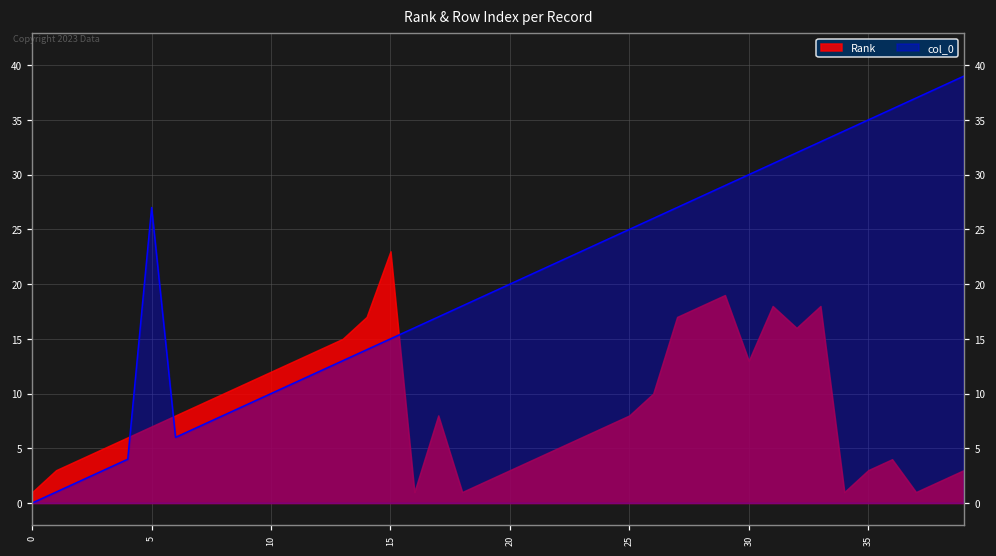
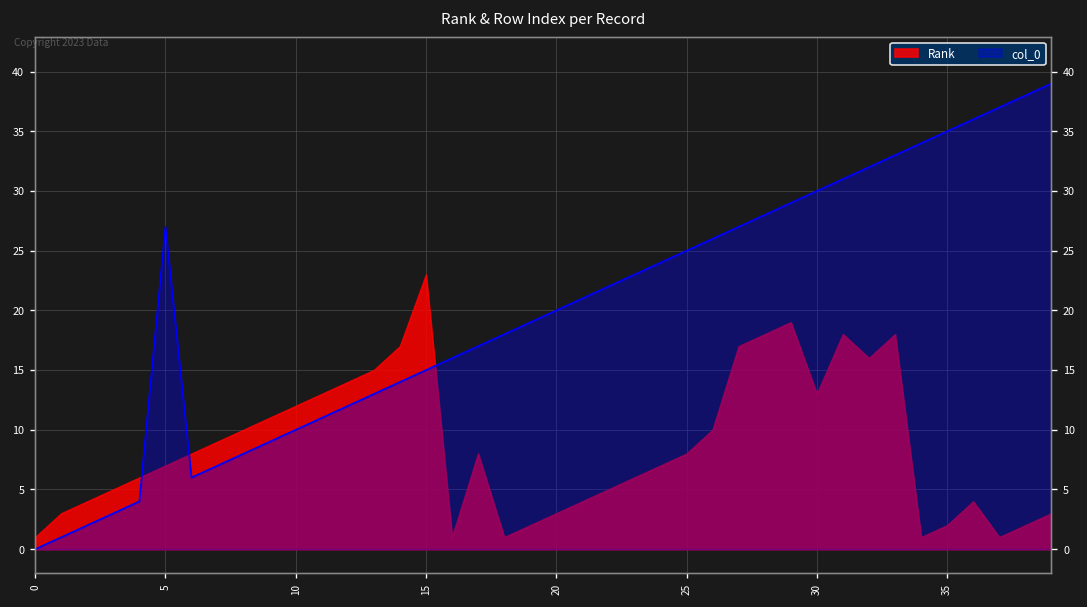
  {
    "Rank": {
      "0": 1,
      "5": 7,
      "10": 12,
      "15": 23,
      "20": 3,
      "25": 8,
      "30": 13,
-     "35": 3
+     "35": 2
    },
    "col_0": {
      "0": 0,
      "5": 27,
      "10": 10,
      "15": 15,
      "20": 20,
      "25": 25,
      "30": 30,
      "35": 35
    }
  }
